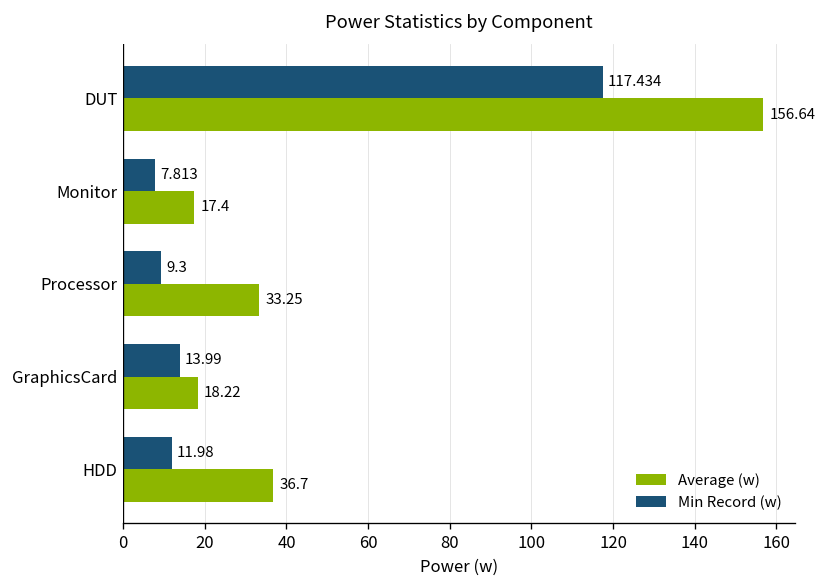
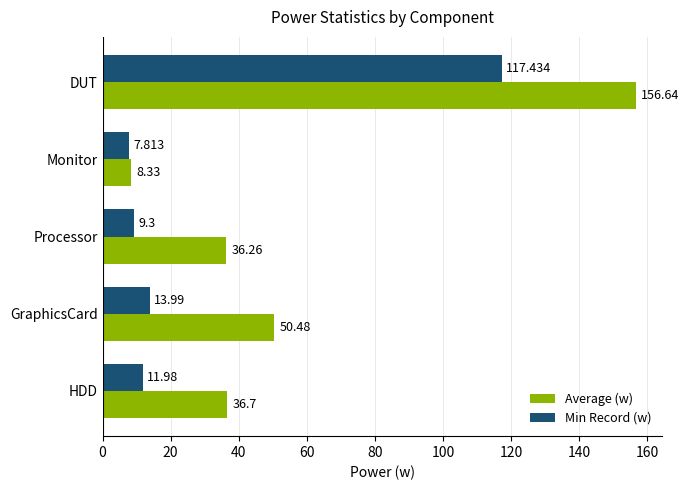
  {
    "Average (w)": {
      "DUT": 156.64,
-     "Monitor": 17.4,
-     "Processor": 33.25,
-     "GraphicsCard": 18.22,
+     "Monitor": 8.33,
+     "Processor": 36.26,
+     "GraphicsCard": 50.48,
      "HDD": 36.7
    },
    "Min Record (w)": {
      "DUT": 117.434,
      "Monitor": 7.813,
      "Processor": 9.3,
      "GraphicsCard": 13.99,
      "HDD": 11.98
    }
  }
